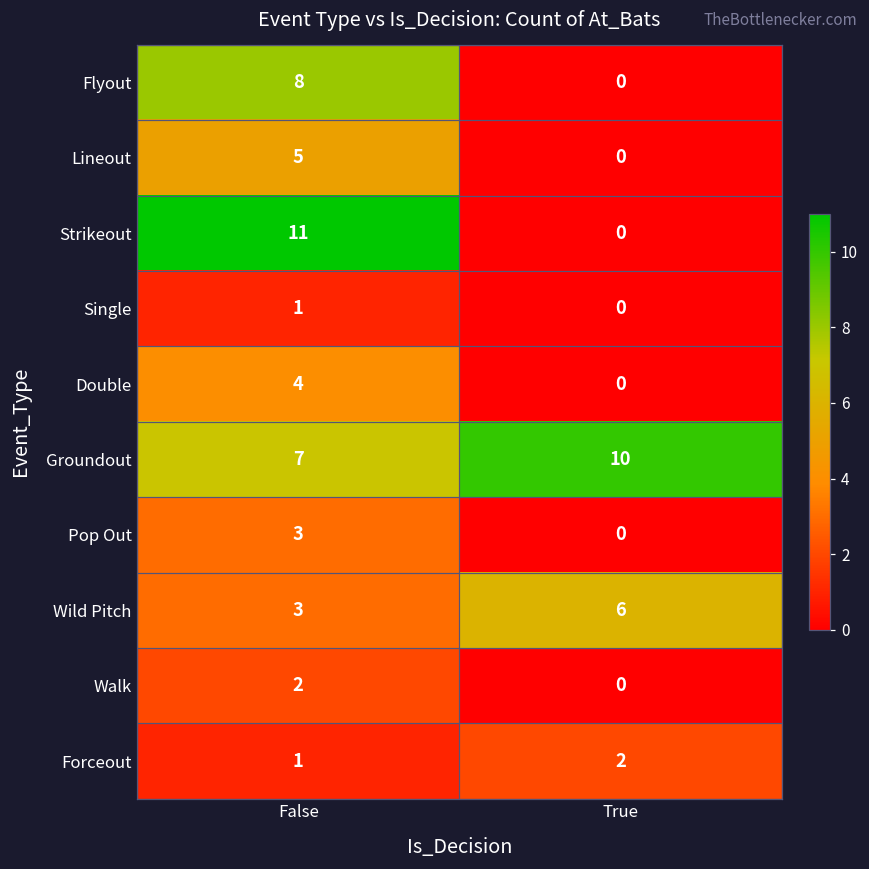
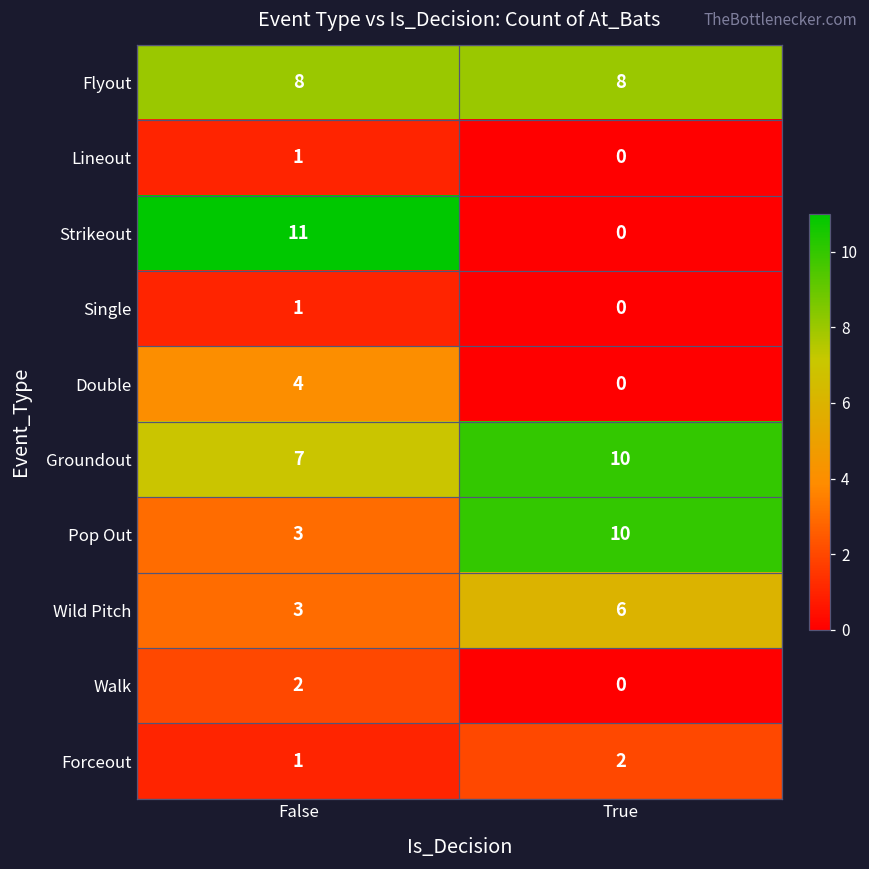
  {
    "Flyout": {
      "False": 8,
-     "True": 0
+     "True": 8
    },
    "Lineout": {
-     "False": 5,
+     "False": 1,
      "True": 0
    },
    "Strikeout": {
      "False": 11,
      "True": 0
    },
    "Single": {
      "False": 1,
      "True": 0
    },
    "Double": {
      "False": 4,
      "True": 0
    },
    "Groundout": {
      "False": 7,
      "True": 10
    },
    "Pop Out": {
      "False": 3,
-     "True": 0
+     "True": 10
    },
    "Wild Pitch": {
      "False": 3,
      "True": 6
    },
    "Walk": {
      "False": 2,
      "True": 0
    },
    "Forceout": {
      "False": 1,
      "True": 2
    }
  }
